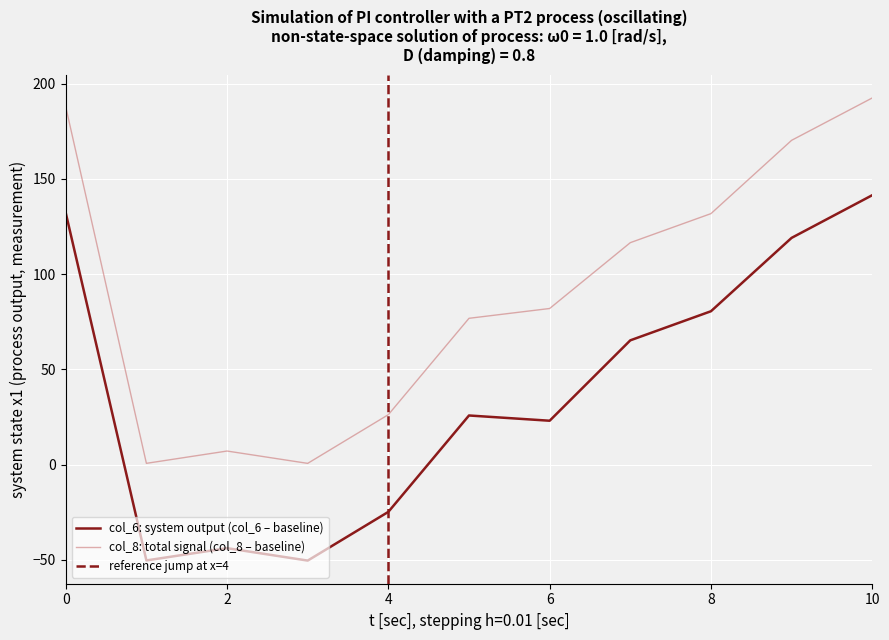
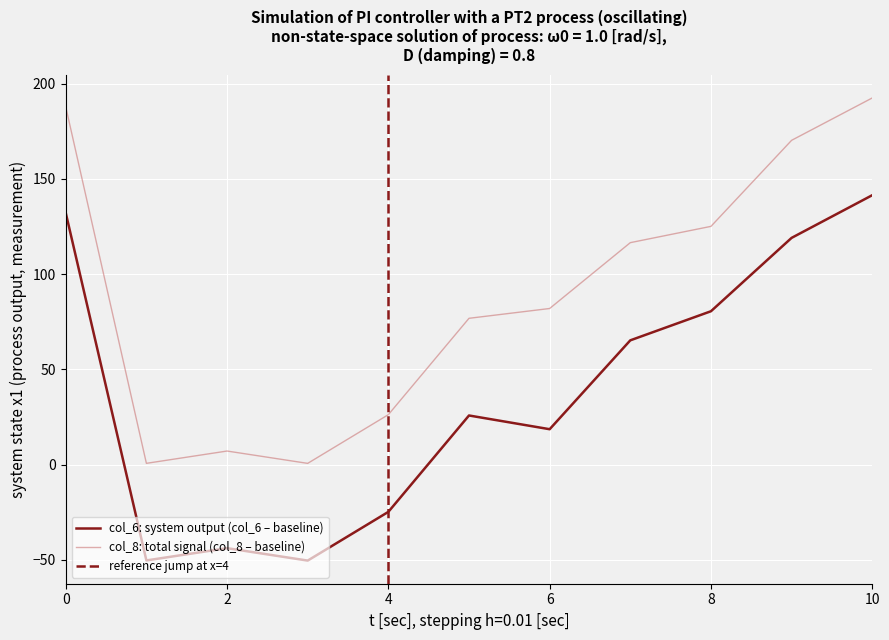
  {
    "col_6: system output (col_6 – baseline)": {
      "0": 132,
      "4": -25,
-     "6": 23,
+     "6": 19,
      "8": 80,
      "10": 141
    },
    "col_8: total signal (col_8 – baseline)": {
      "0": 188,
      "2": 7,
      "4": 26,
      "6": 82,
-     "8": 132,
+     "8": 125,
      "10": 192
    }
  }
